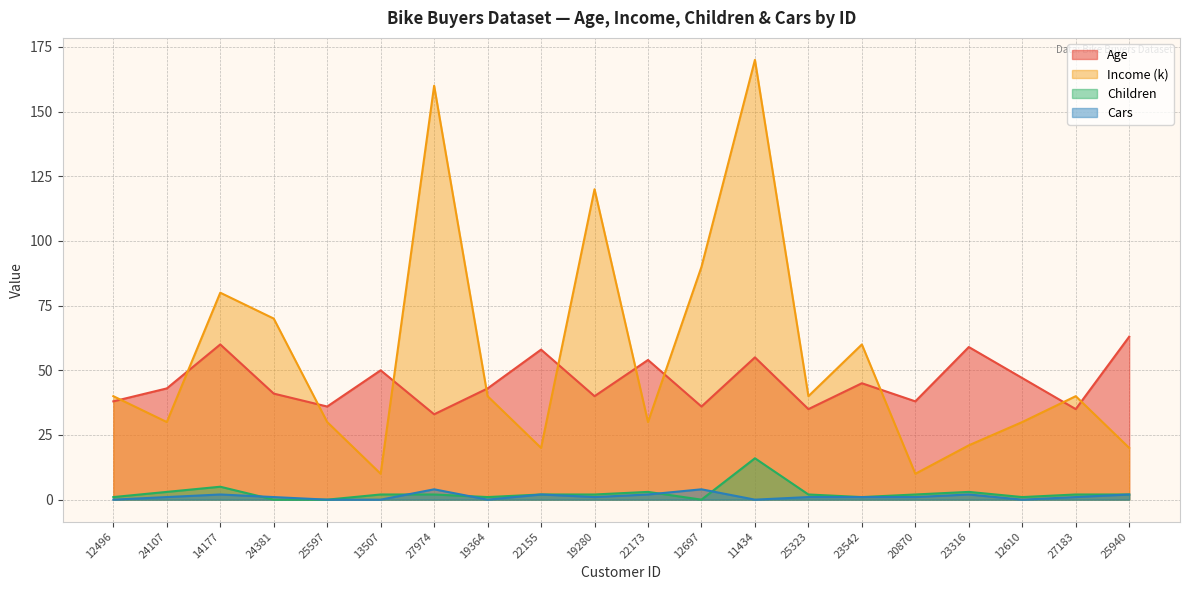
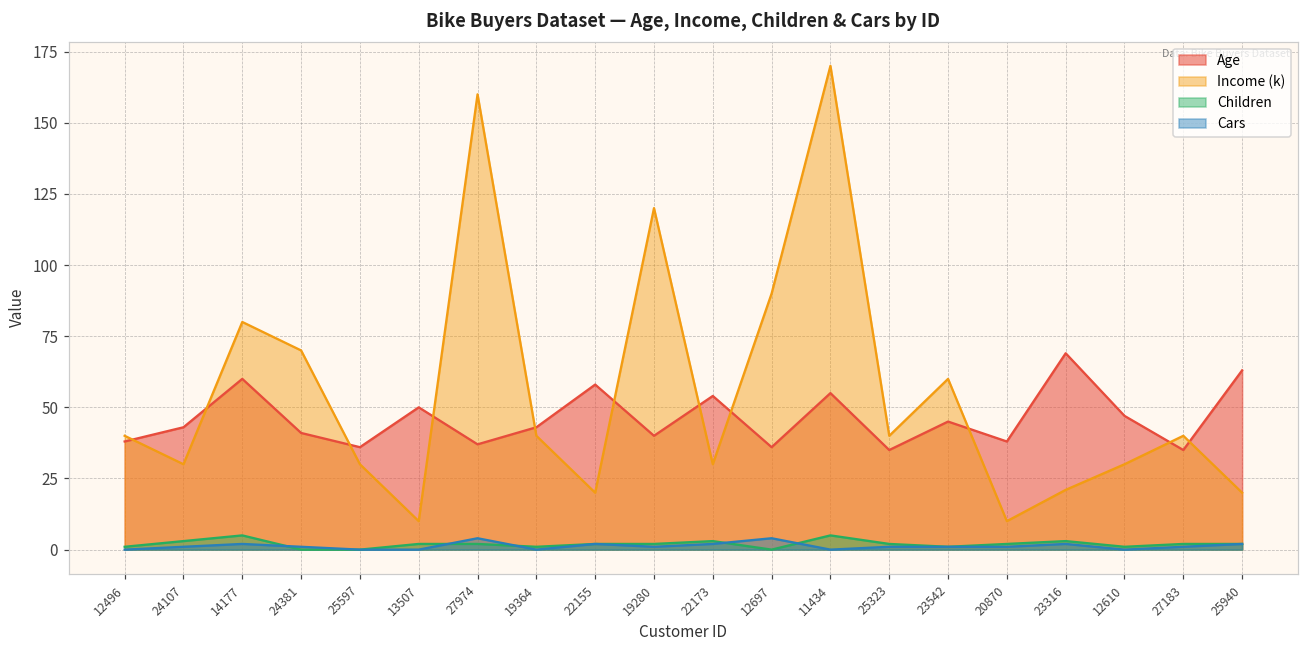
  {
    "Age": {
      "12496": 38,
      "24107": 43,
      "14177": 60,
      "24381": 41,
      "25597": 36,
      "13507": 50,
-     "27974": 33,
+     "27974": 37,
      "19364": 43,
      "22155": 58,
      "19280": 40,
      "22173": 54,
      "12697": 36,
      "11434": 55,
      "25323": 35,
      "23542": 45,
      "20870": 38,
-     "23316": 59,
+     "23316": 69,
      "12610": 47,
      "27183": 35,
      "25940": 63
    },
    "Income (k)": {
      "12496": 40,
      "24107": 30,
      "14177": 80,
      "24381": 70,
      "25597": 30,
      "13507": 10,
      "27974": 160,
      "19364": 40,
      "22155": 20,
      "19280": 120,
      "22173": 30,
      "12697": 90,
      "11434": 170,
      "25323": 40,
      "23542": 60,
      "20870": 10,
      "23316": 21,
      "12610": 30,
      "27183": 40,
      "25940": 20
    },
    "Children": {
      "12496": 1,
      "24107": 3,
      "14177": 5,
      "24381": 0,
      "13507": 2,
      "27974": 2,
      "19364": 1,
      "19280": 2,
      "22173": 3,
      "12697": 0,
-     "11434": 16,
+     "11434": 5,
      "25323": 2,
      "20870": 2,
      "23316": 3,
      "12610": 1,
      "27183": 2
    },
    "Cars": {
      "12496": 0,
      "24107": 1,
      "14177": 2,
      "24381": 1,
      "13507": 0,
      "27974": 4,
      "19364": 0,
      "19280": 1,
      "22173": 2,
      "12697": 4,
      "11434": 0,
      "25323": 1,
      "20870": 1,
      "23316": 2,
      "12610": 0,
      "27183": 1
    }
  }
